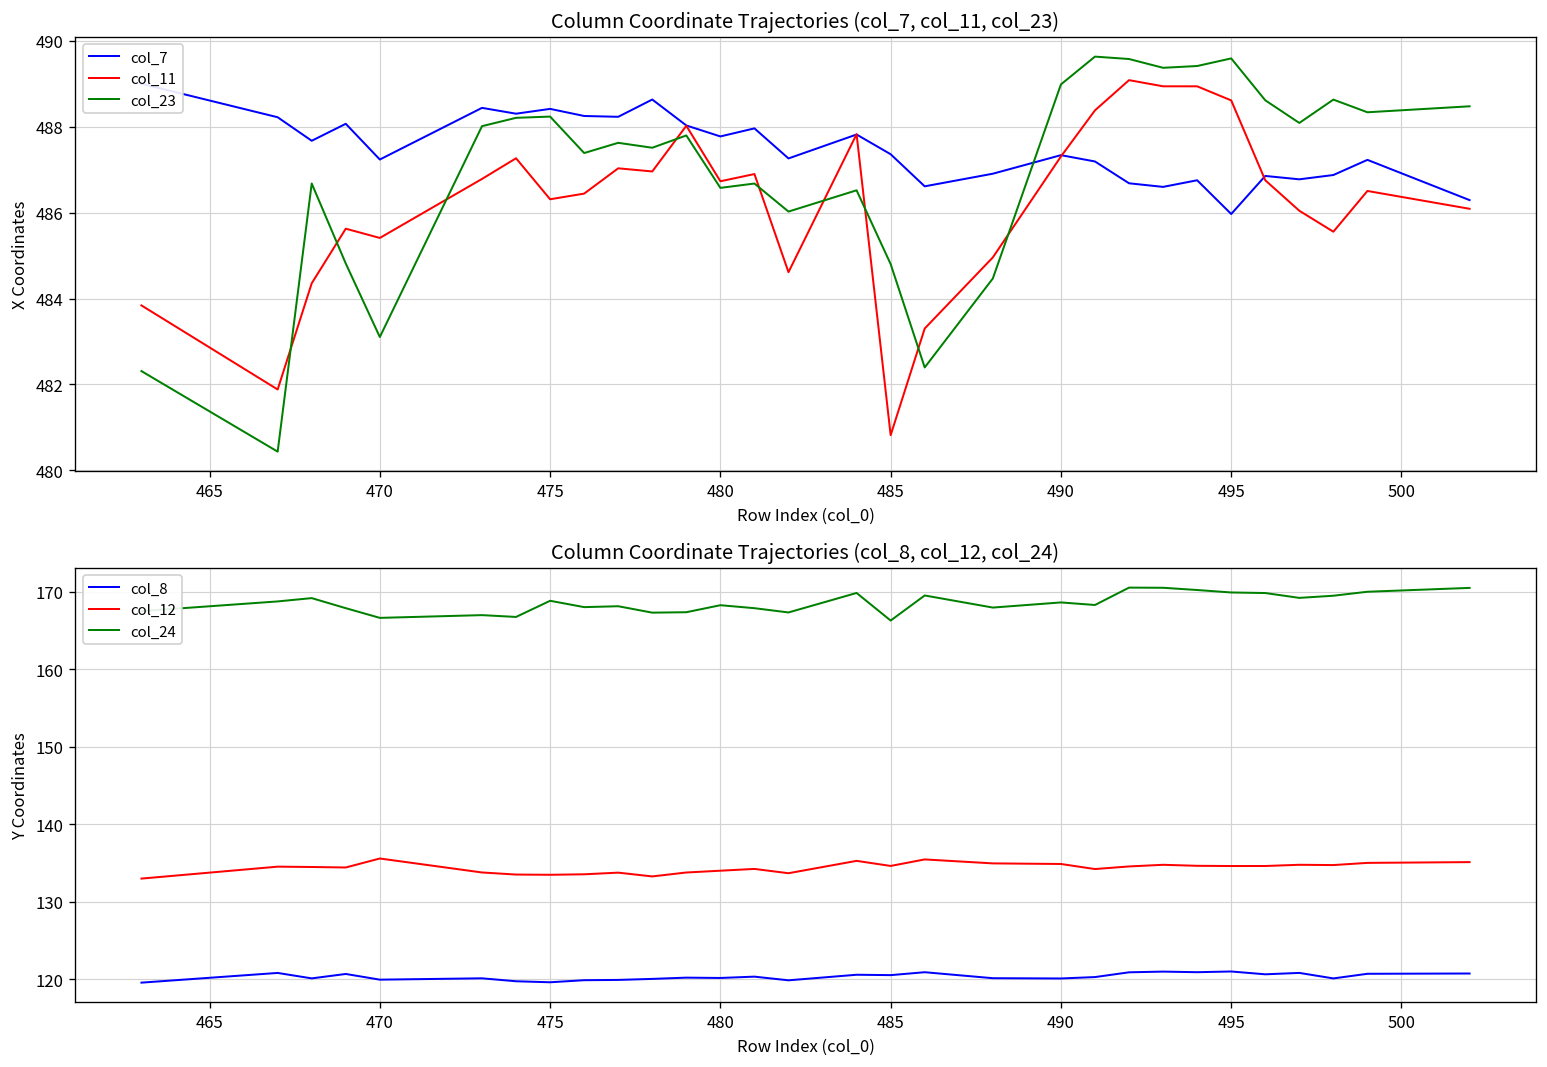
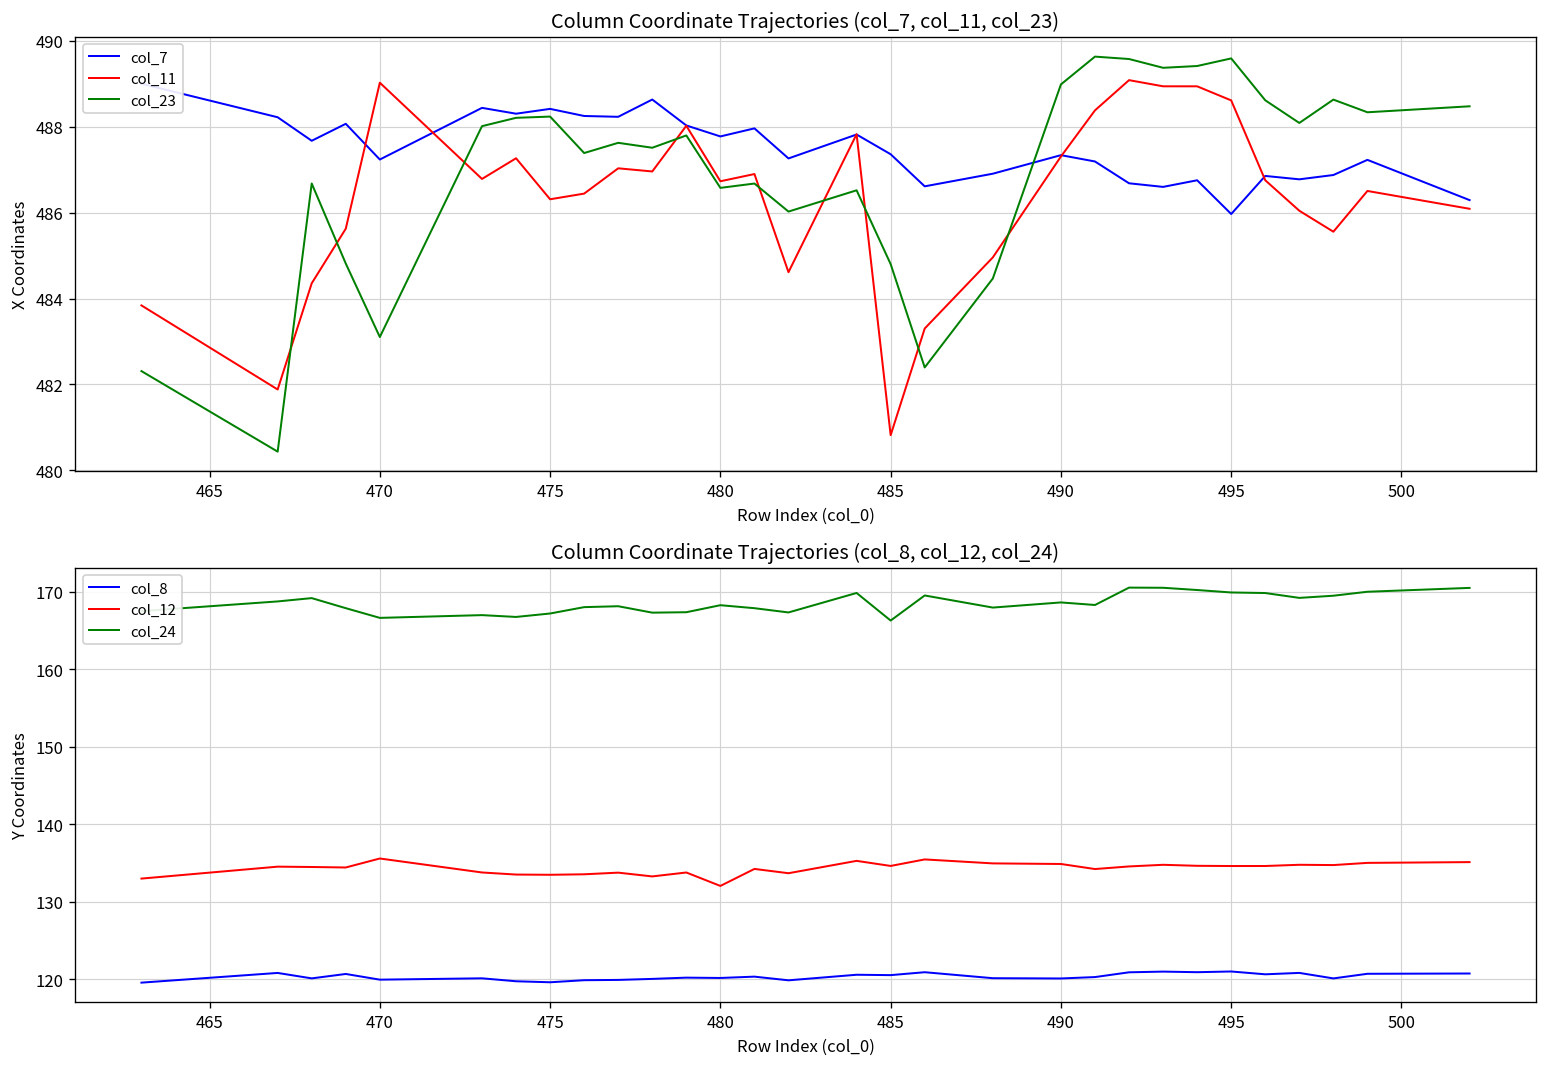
  {
    "Column Coordinate Trajectories (col_7, col_11, col_23)": {
      "col_7": {
        "470": 487.2,
        "475": 488.4,
        "480": 487.8,
        "485": 487.4,
        "495": 486.0
      },
      "col_11": {
-       "470": 485.4,
+       "470": 489.0,
        "475": 486.3,
        "480": 486.7,
        "485": 480.8,
        "495": 488.6
      },
      "col_23": {
        "470": 483.1,
        "475": 488.2,
        "480": 486.6,
        "485": 484.8,
        "490": 489.0,
        "495": 489.6
      }
    },
    "Column Coordinate Trajectories (col_8, col_12, col_24)": {
      "col_8": {
        "470": 120,
        "475": 120,
        "480": 120,
        "485": 121,
        "490": 120,
        "495": 121
      },
      "col_12": {
        "470": 136,
        "475": 133,
-       "480": 134,
+       "480": 132,
        "485": 135,
        "490": 135,
        "495": 135
      },
      "col_24": {
        "470": 167,
-       "475": 169,
+       "475": 167,
        "480": 168,
        "485": 166,
        "490": 169,
        "495": 170
      }
    }
  }
